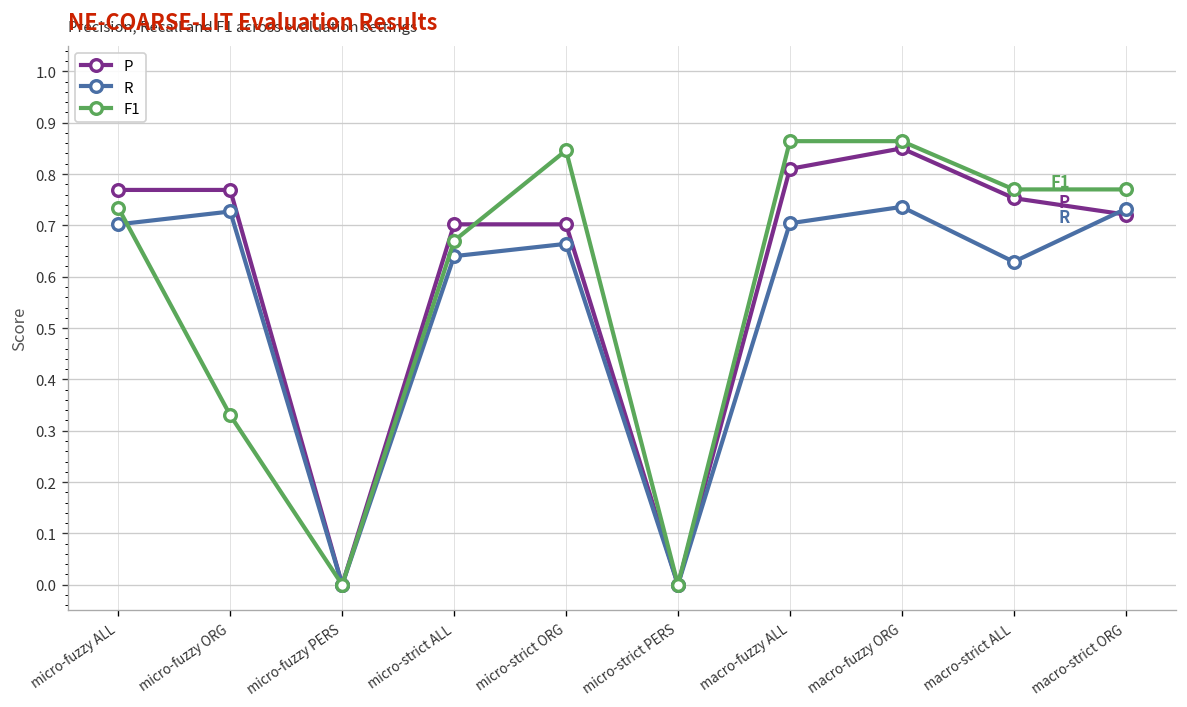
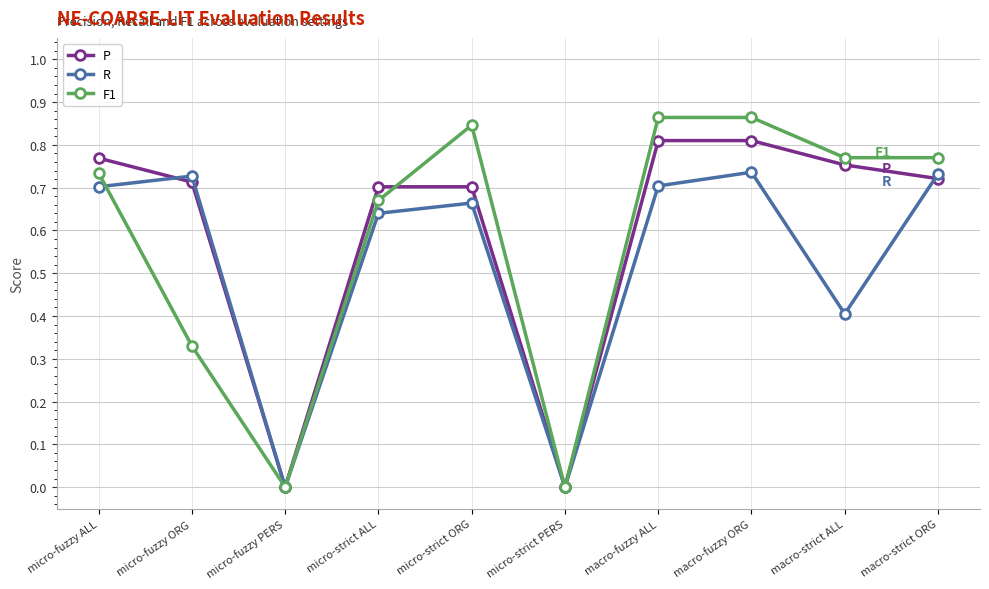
  {
    "P": {
      "micro-fuzzy ALL": 0.77,
-     "micro-fuzzy ORG": 0.77,
+     "micro-fuzzy ORG": 0.71,
      "micro-strict ALL": 0.70,
      "micro-strict ORG": 0.70,
      "macro-fuzzy ALL": 0.81,
-     "macro-fuzzy ORG": 0.85,
+     "macro-fuzzy ORG": 0.81,
      "macro-strict ALL": 0.75,
      "macro-strict ORG": 0.72
    },
    "R": {
      "micro-fuzzy ALL": 0.70,
      "micro-fuzzy ORG": 0.73,
      "micro-strict ALL": 0.64,
      "micro-strict ORG": 0.66,
      "macro-fuzzy ALL": 0.70,
      "macro-fuzzy ORG": 0.74,
-     "macro-strict ALL": 0.63,
+     "macro-strict ALL": 0.41,
      "macro-strict ORG": 0.73
    },
    "F1": {
      "micro-fuzzy ALL": 0.73,
      "micro-fuzzy ORG": 0.33,
      "micro-strict ALL": 0.67,
      "micro-strict ORG": 0.85,
      "macro-fuzzy ALL": 0.86,
      "macro-fuzzy ORG": 0.86,
      "macro-strict ALL": 0.77,
      "macro-strict ORG": 0.77
    }
  }
